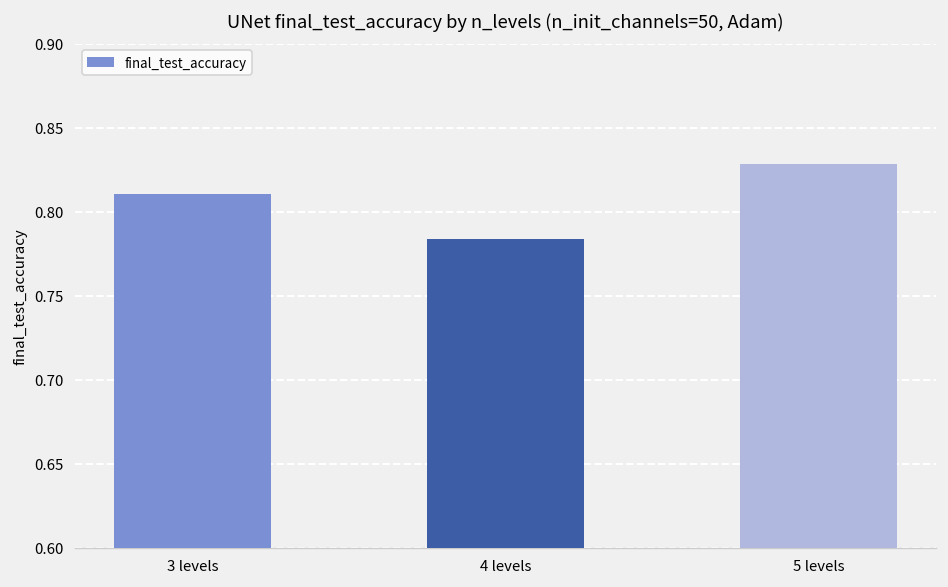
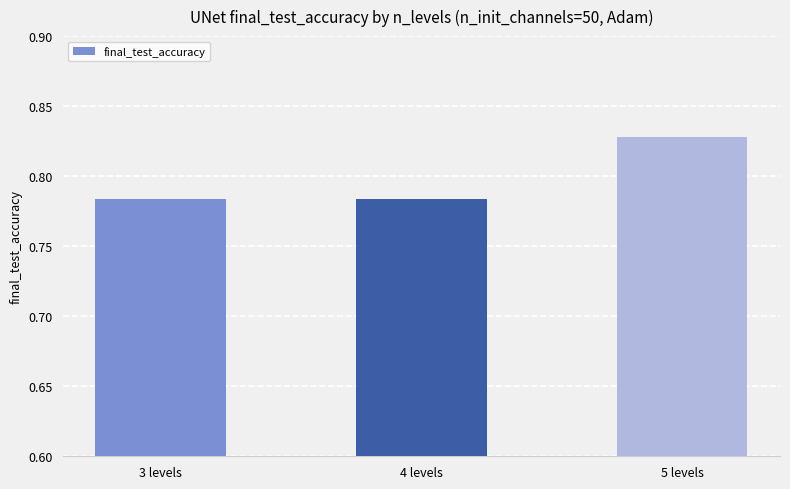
  {
-   "3 levels": 0.811,
+   "3 levels": 0.784,
    "4 levels": 0.784,
    "5 levels": 0.828
  }
